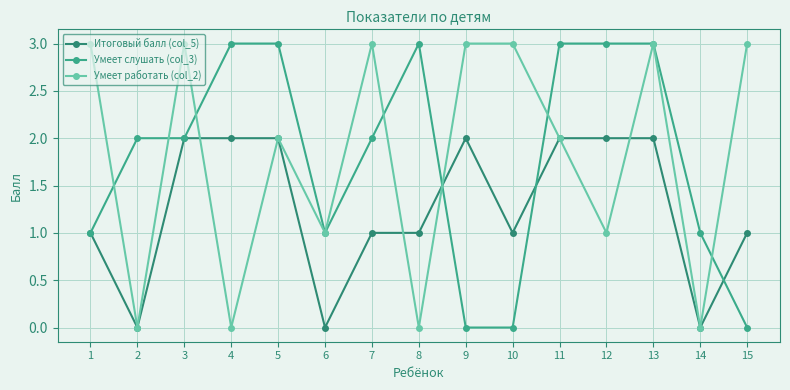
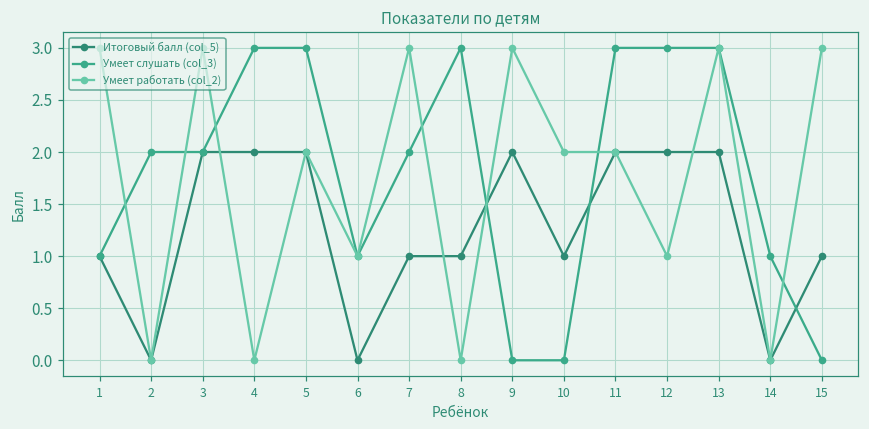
  {
    "Умеет работать (col_2)": {
      "4": 0,
      "7": 3,
      "8": 0,
      "9": 3,
-     "10": 3,
+     "10": 2,
      "12": 1,
      "15": 3
    }
  }
